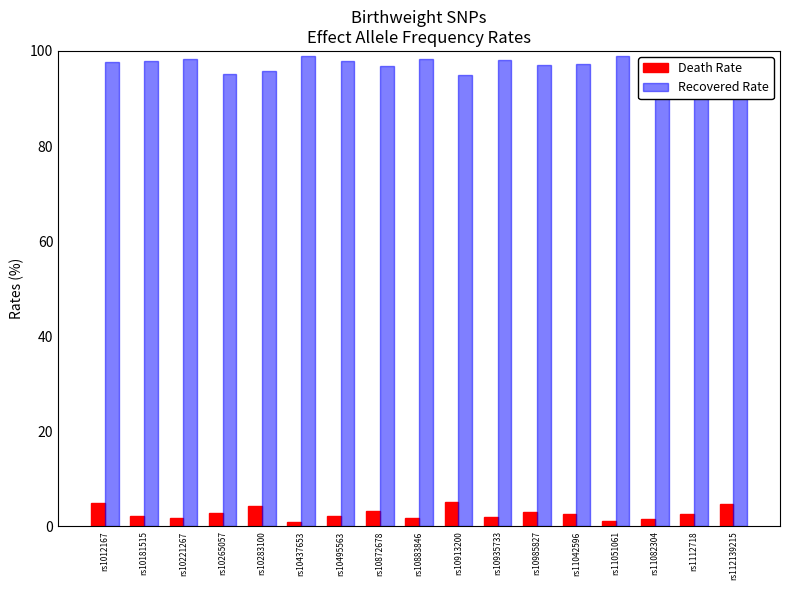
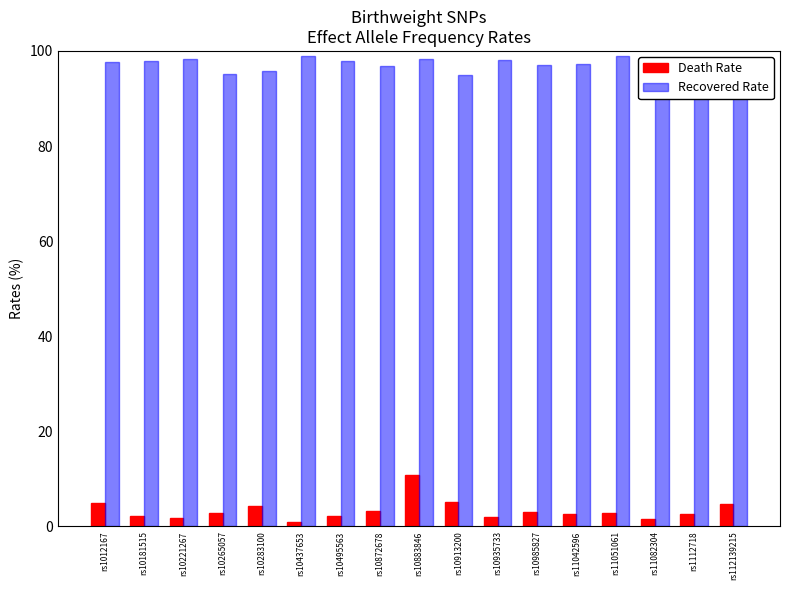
  {
    "Death Rate": {
      "rs1012167": 5,
      "rs10181515": 2,
      "rs10221267": 2,
      "rs10265057": 3,
      "rs10283100": 4,
      "rs10437653": 1,
      "rs10495563": 2,
      "rs10872678": 3,
-     "rs10883846": 2,
+     "rs10883846": 11,
      "rs10913200": 5,
      "rs10935733": 2,
      "rs10985827": 3,
      "rs11042596": 3,
-     "rs11051061": 1,
+     "rs11051061": 3,
      "rs11082304": 2,
      "rs1112718": 3,
      "rs112139215": 5
    },
    "Recovered Rate": {
      "rs1012167": 98,
      "rs10181515": 98,
      "rs10221267": 98,
      "rs10265057": 95,
      "rs10283100": 96,
      "rs10437653": 99,
      "rs10495563": 98,
      "rs10872678": 97,
      "rs10883846": 98,
      "rs10913200": 95,
      "rs10935733": 98,
      "rs10985827": 97,
      "rs11042596": 97,
      "rs11051061": 99
    }
  }
